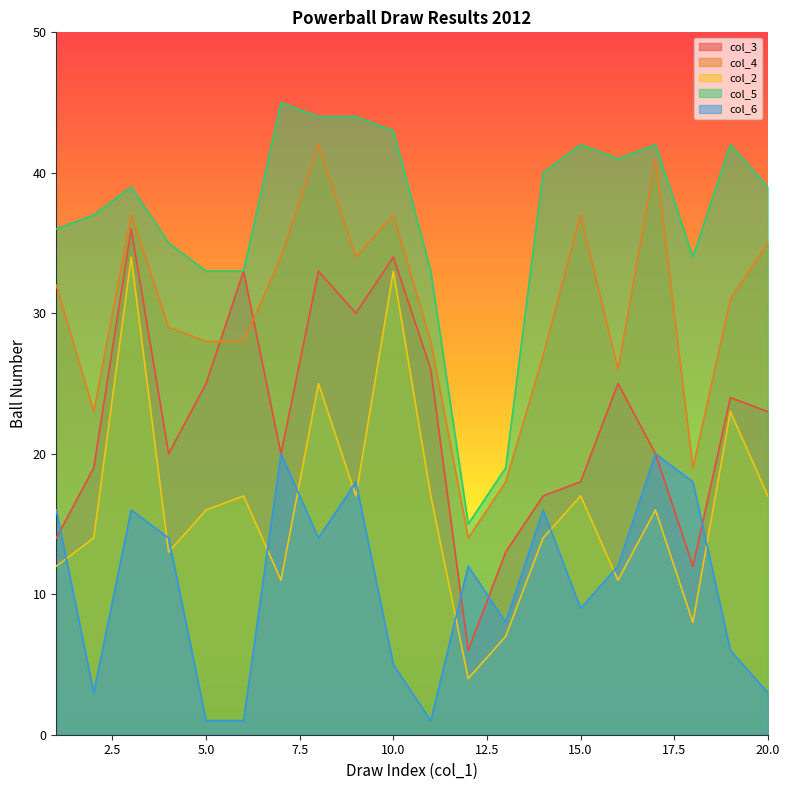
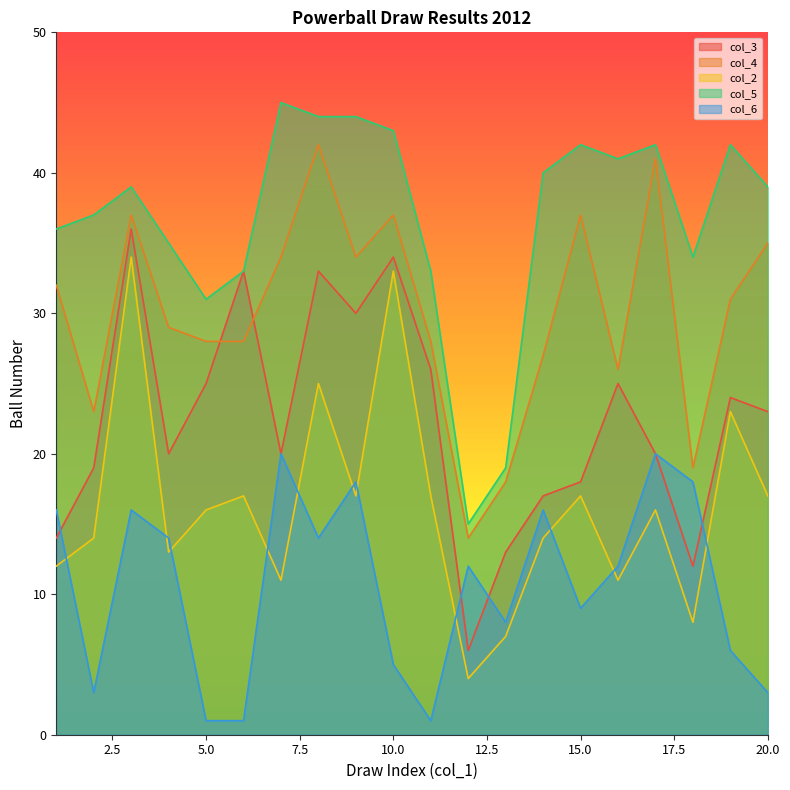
  {
    "col_5": {
-     "5.0": 33,
+     "5.0": 31,
      "10.0": 43,
      "15.0": 42,
      "20.0": 39
    },
    "col_6": {
      "5.0": 1,
      "10.0": 5,
      "15.0": 9,
      "20.0": 3
    }
  }
